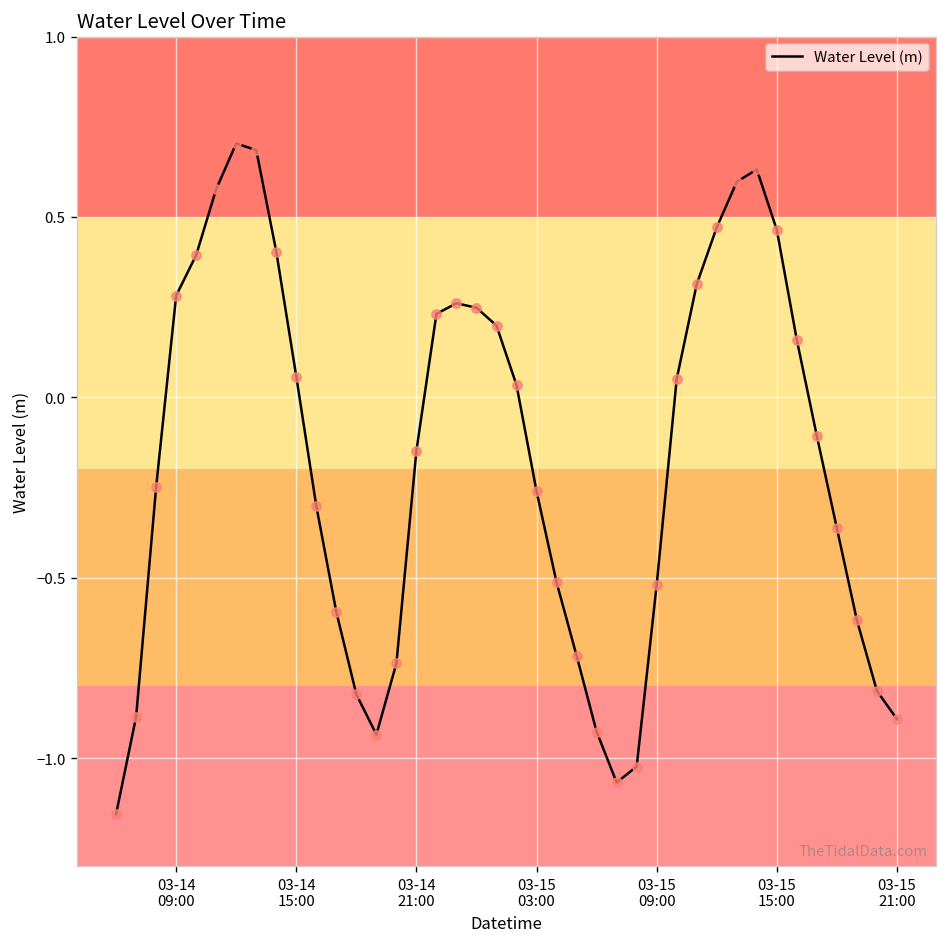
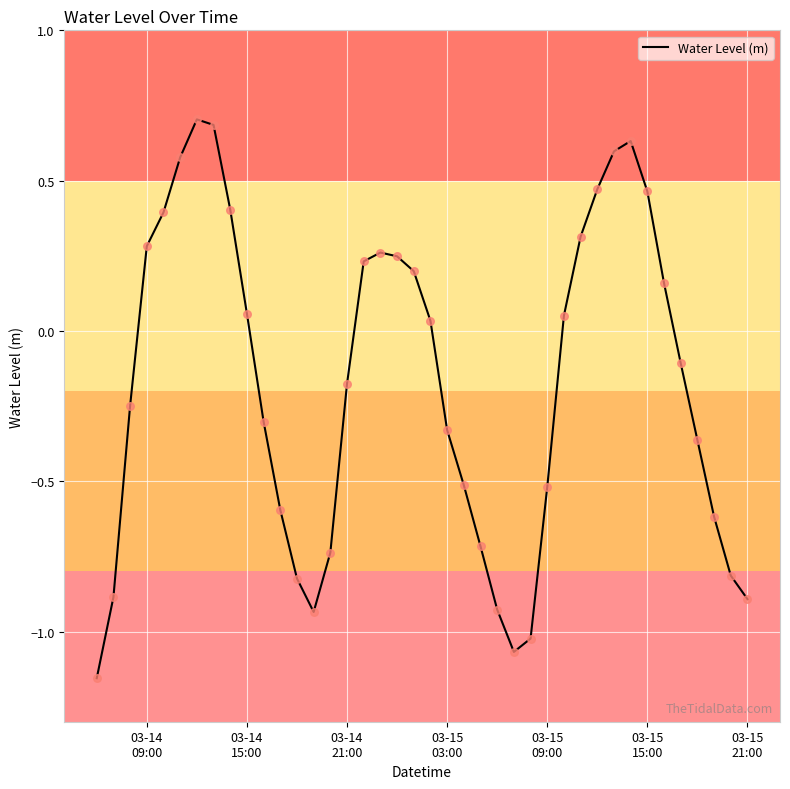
  {
    "03-14 09:00": 0.28,
    "03-14 15:00": 0.06,
-   "03-14 21:00": -0.15,
-   "03-15 03:00": -0.26,
+   "03-14 21:00": -0.18,
+   "03-15 03:00": -0.33,
    "03-15 09:00": -0.52,
    "03-15 15:00": 0.46,
    "03-15 21:00": -0.89
  }
